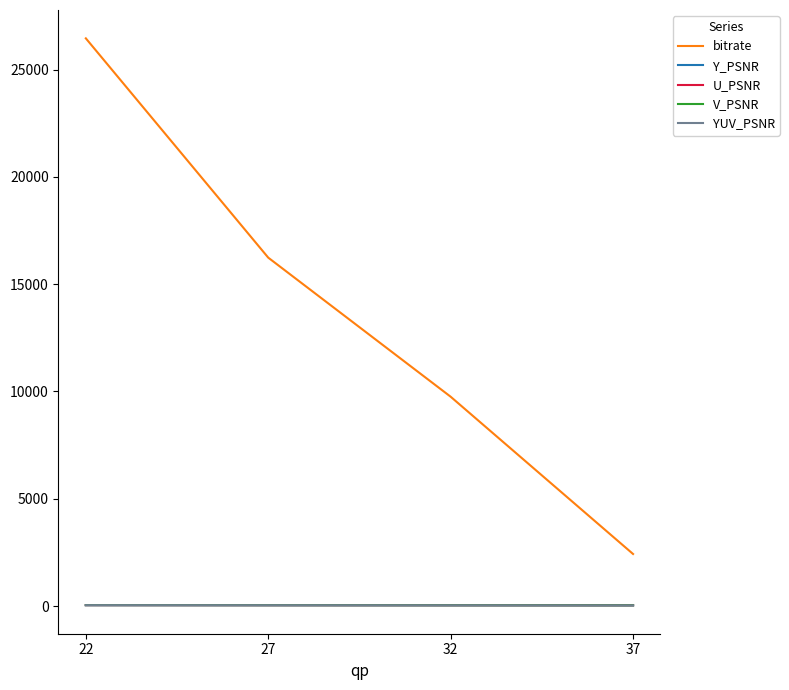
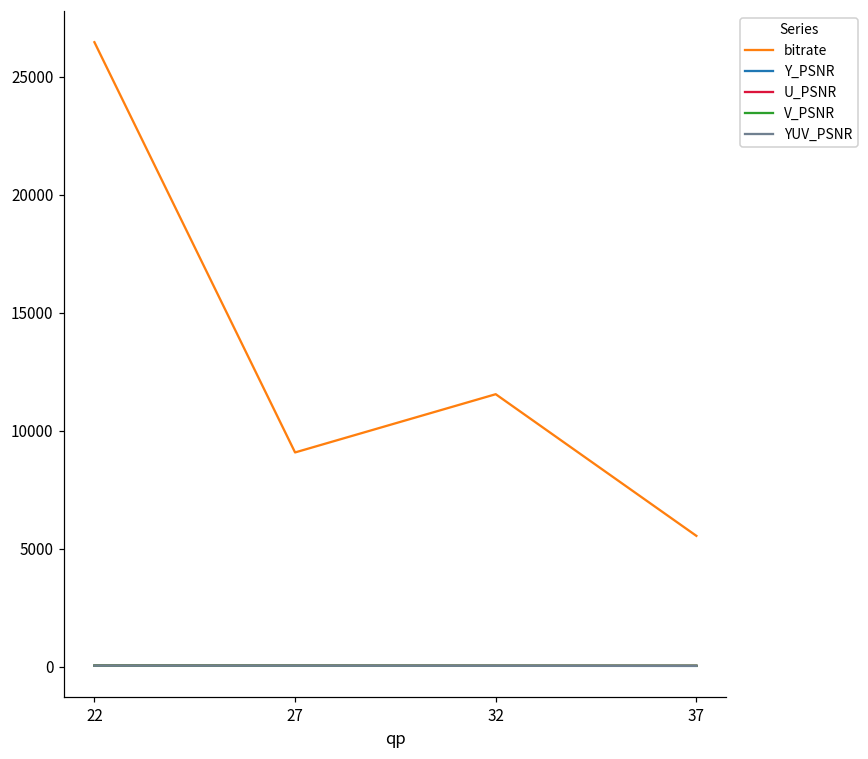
  {
    "bitrate": {
      "22": 26500,
-     "27": 16200,
-     "32": 9800,
-     "37": 2400
+     "27": 9100,
+     "32": 11500,
+     "37": 5500
    },
    "YUV_PSNR": {
      "22": 0,
      "27": 0,
      "32": 0,
      "37": 0
    }
  }
